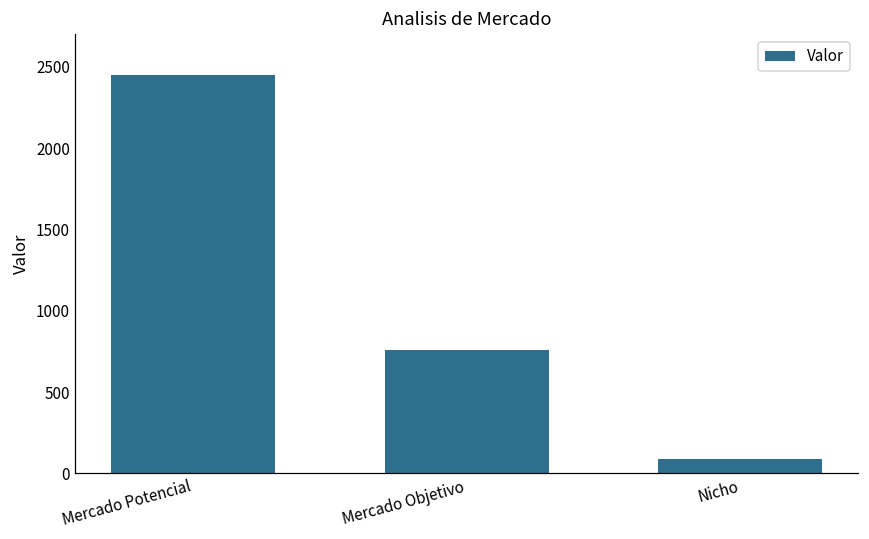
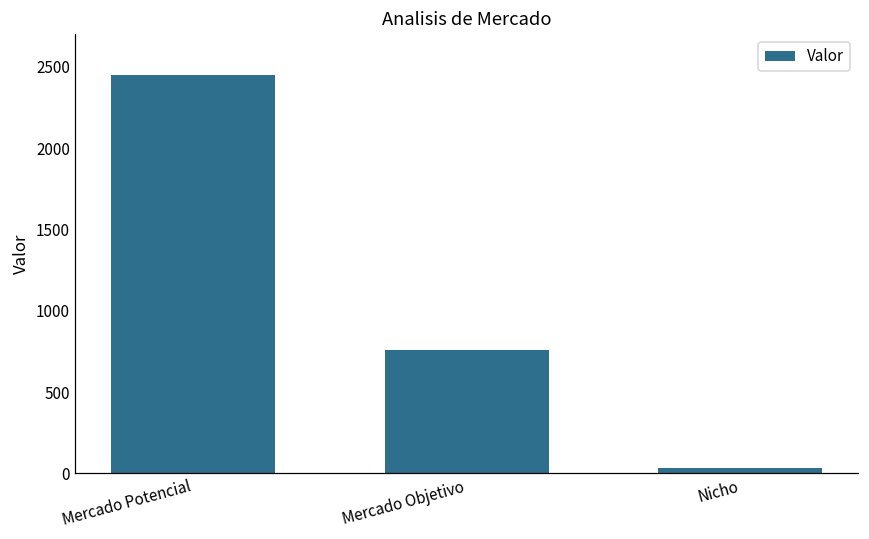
  {
    "Mercado Potencial": 2450,
    "Mercado Objetivo": 760,
-   "Nicho": 90
+   "Nicho": 30
  }
